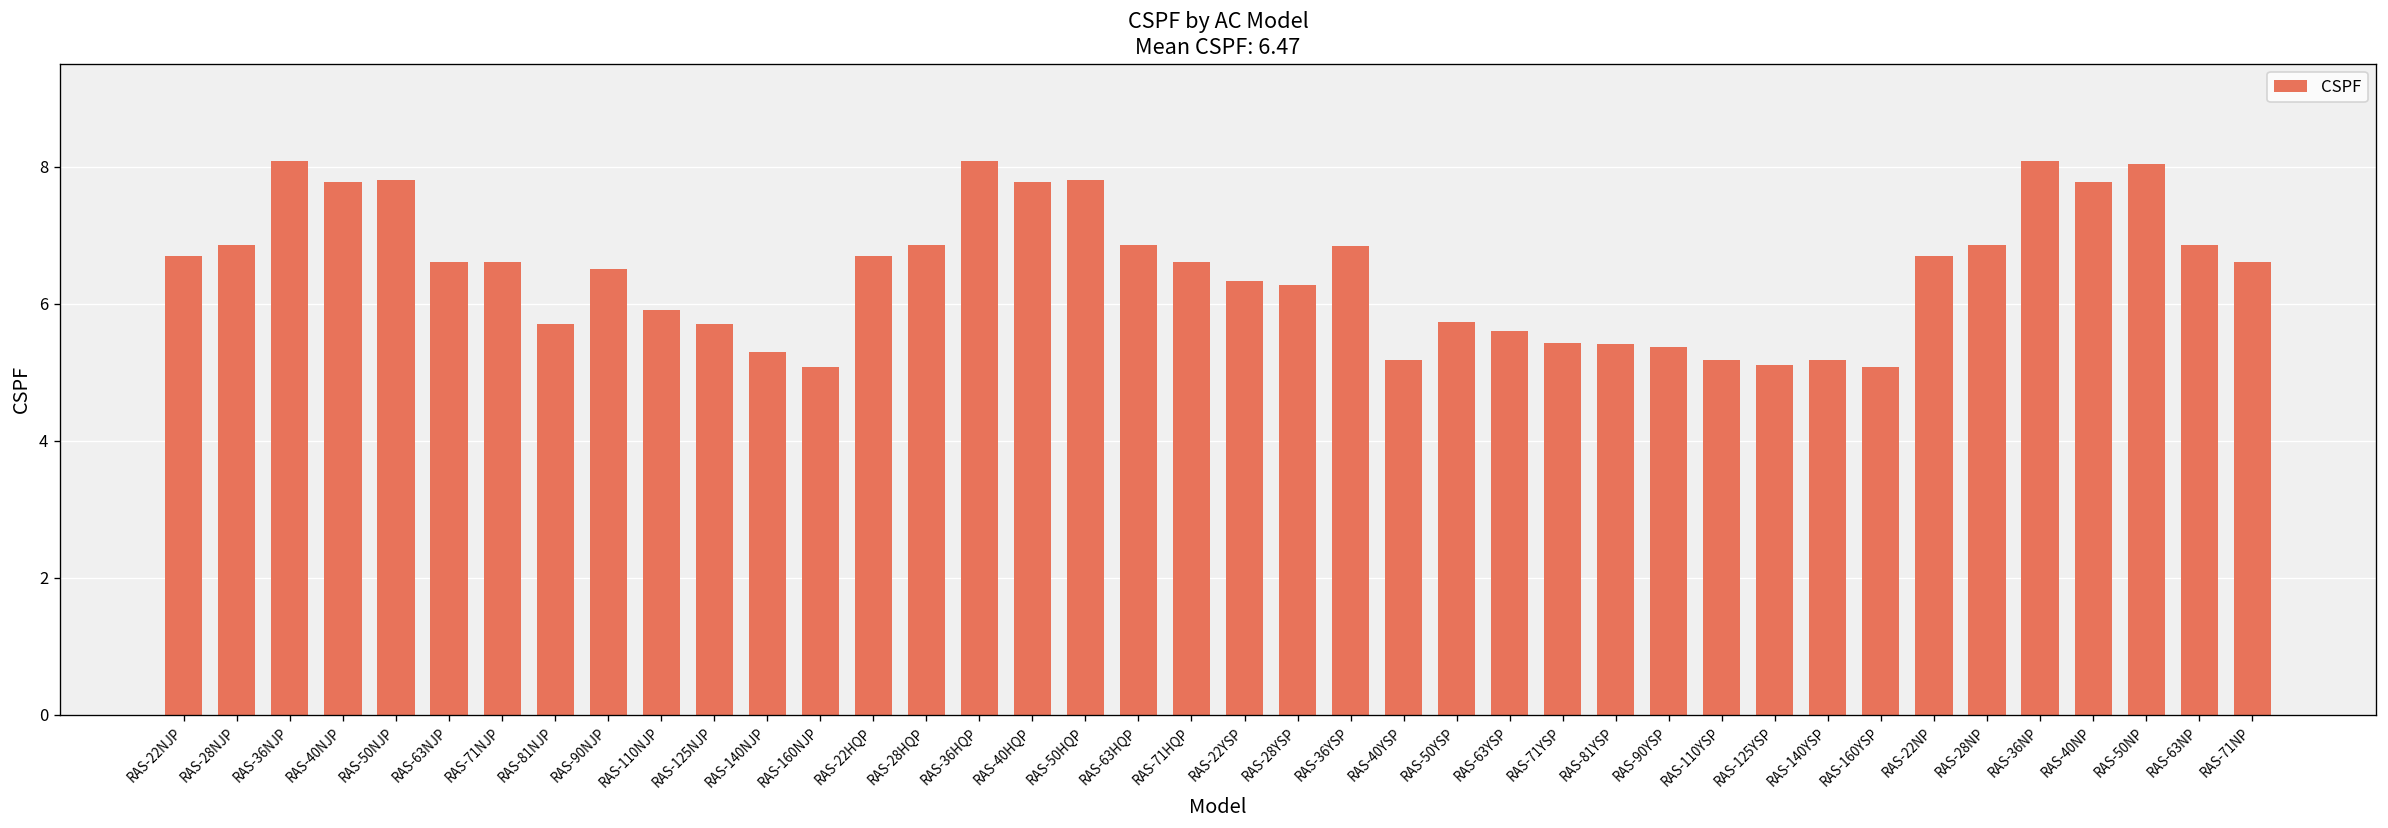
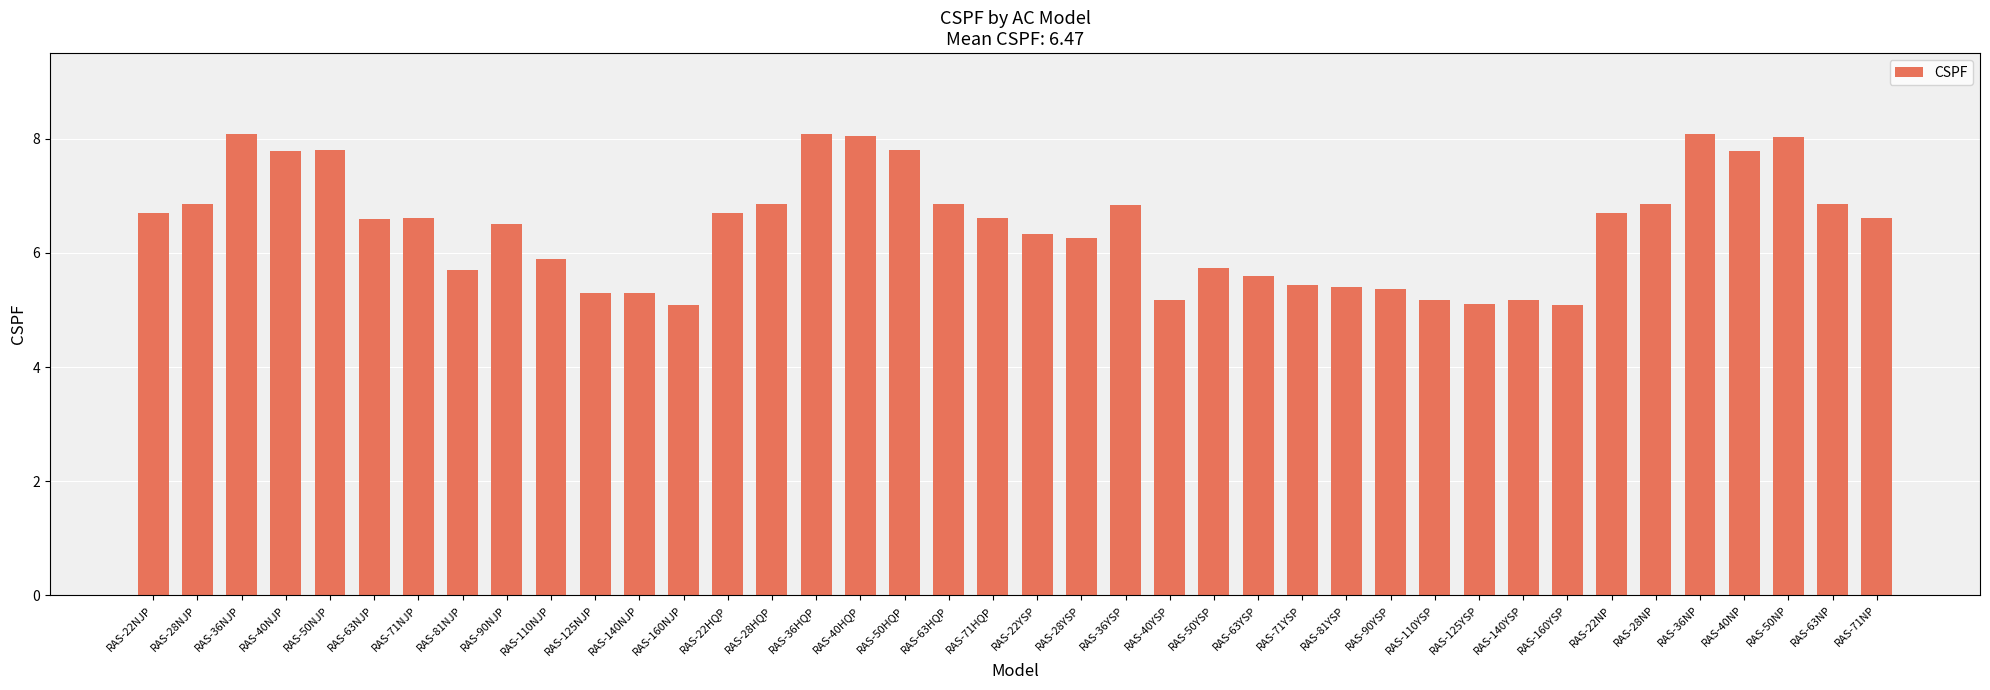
  {
    "RAS-22NJP": 6.7,
    "RAS-28NJP": 6.9,
    "RAS-36NJP": 8.1,
    "RAS-40NJP": 7.8,
    "RAS-50NJP": 7.8,
    "RAS-63NJP": 6.6,
    "RAS-71NJP": 6.6,
    "RAS-81NJP": 5.7,
    "RAS-90NJP": 6.5,
    "RAS-110NJP": 5.9,
-   "RAS-125NJP": 5.7,
+   "RAS-125NJP": 5.3,
    "RAS-140NJP": 5.3,
    "RAS-160NJP": 5.1,
    "RAS-22HQP": 6.7,
    "RAS-28HQP": 6.9,
    "RAS-36HQP": 8.1,
-   "RAS-40HQP": 7.8,
+   "RAS-40HQP": 8.0,
    "RAS-50HQP": 7.8,
    "RAS-63HQP": 6.9,
    "RAS-71HQP": 6.6,
    "RAS-22YSP": 6.3,
    "RAS-28YSP": 6.3,
    "RAS-36YSP": 6.8,
    "RAS-40YSP": 5.2,
    "RAS-50YSP": 5.7,
    "RAS-63YSP": 5.6,
    "RAS-71YSP": 5.4,
    "RAS-81YSP": 5.4,
    "RAS-90YSP": 5.4,
    "RAS-110YSP": 5.2,
    "RAS-125YSP": 5.1,
    "RAS-140YSP": 5.2,
    "RAS-160YSP": 5.1,
    "RAS-22NP": 6.7,
    "RAS-28NP": 6.9,
    "RAS-36NP": 8.1,
    "RAS-40NP": 7.8,
    "RAS-50NP": 8.0,
    "RAS-63NP": 6.9,
    "RAS-71NP": 6.6
  }
